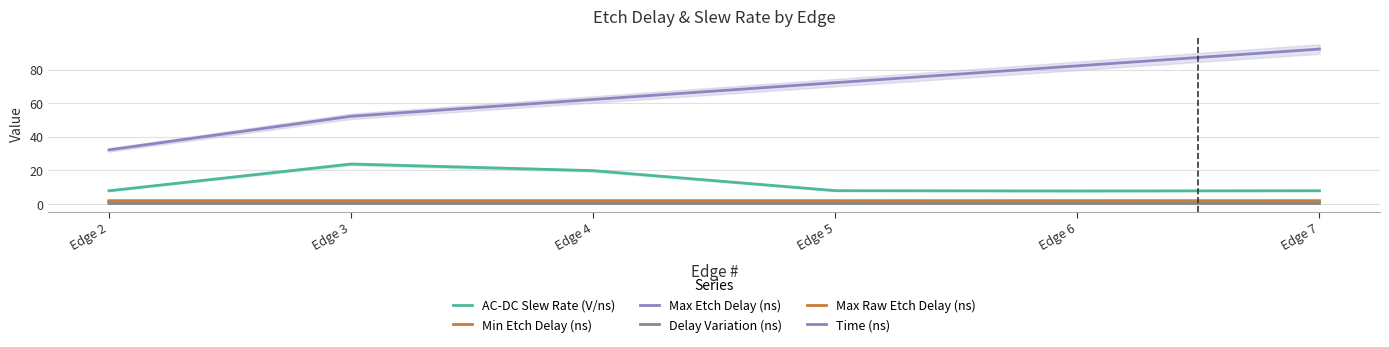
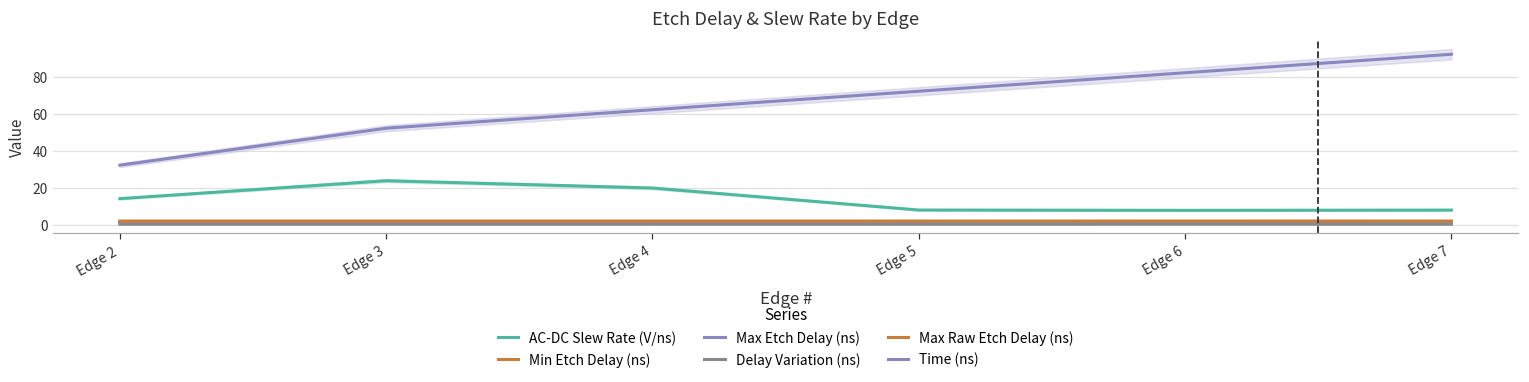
  {
    "AC-DC Slew Rate (V/ns)": {
-     "Edge 2": 8
+     "Edge 2": 14
    }
  }
